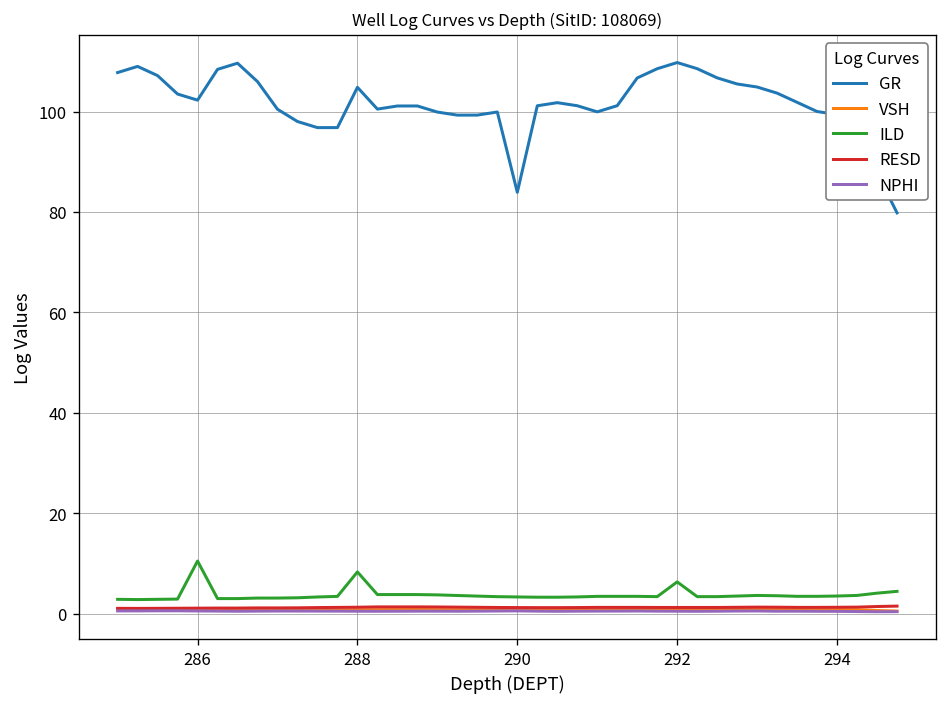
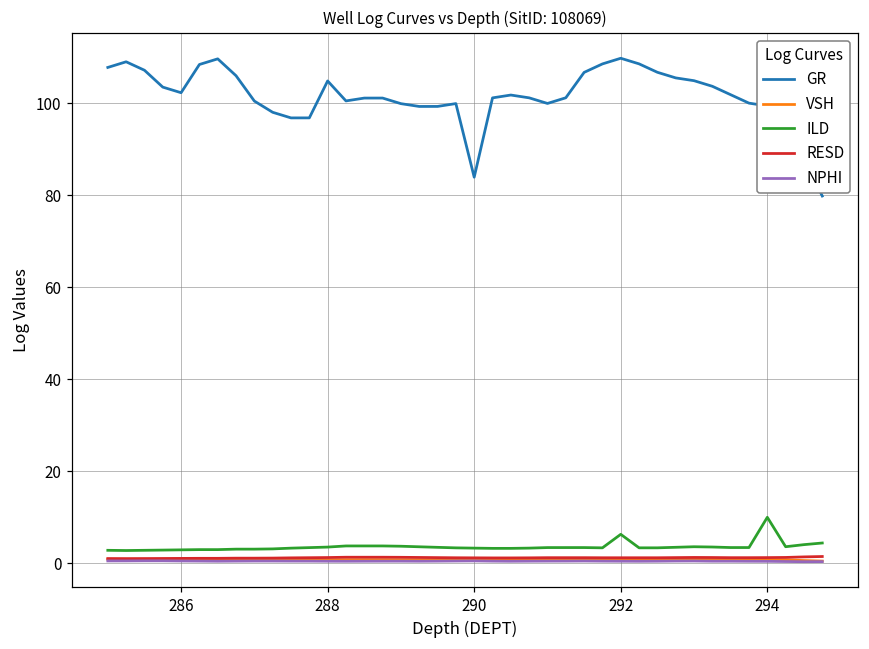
  {
    "GR": {
      "286": 102,
      "288": 105,
      "290": 84,
      "292": 110
    },
    "ILD": {
-     "286": 10,
-     "288": 8,
+     "286": 3,
+     "288": 4,
      "290": 3,
      "292": 6,
-     "294": 3
+     "294": 10
    }
  }
